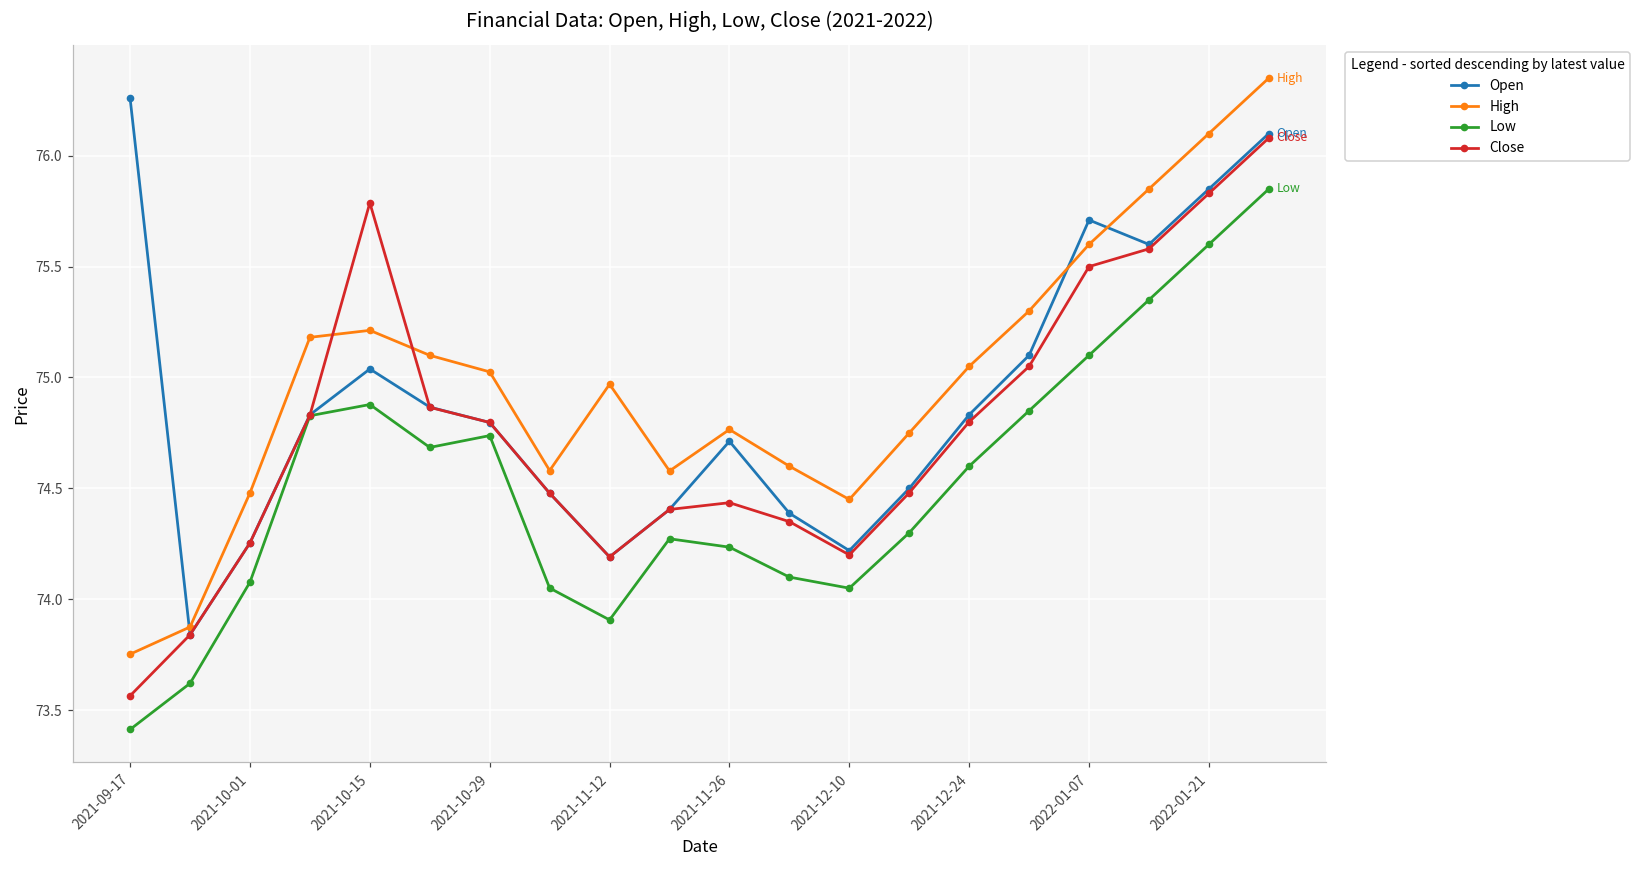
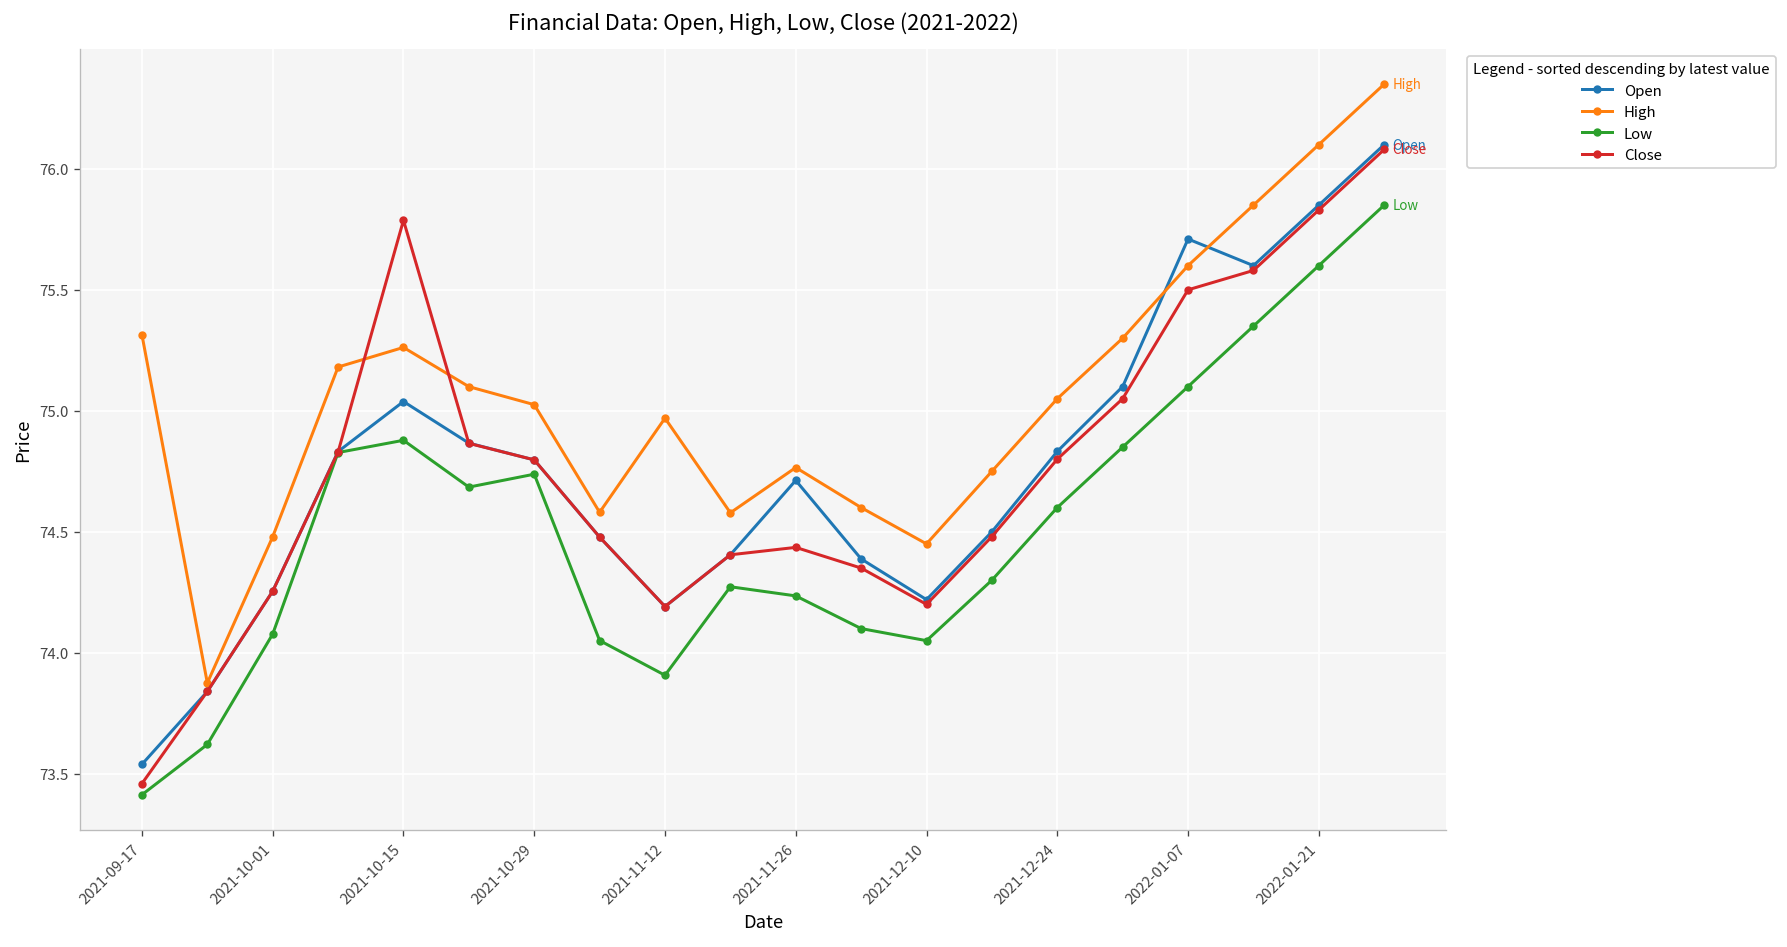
  {
    "Open": {
-     "2021-09-17": 76.26,
+     "2021-09-17": 73.54,
      "2021-10-15": 75.04,
      "2021-11-26": 74.71,
      "2021-12-10": 74.22,
      "2021-12-24": 74.83,
      "2022-01-07": 75.71,
      "2022-01-21": 75.85
    },
    "High": {
-     "2021-09-17": 73.75,
+     "2021-09-17": 75.31,
      "2021-10-01": 74.48,
-     "2021-10-15": 75.21,
+     "2021-10-15": 75.26,
      "2021-10-29": 75.03,
      "2021-11-12": 74.97,
      "2021-11-26": 74.77,
      "2021-12-10": 74.45,
      "2021-12-24": 75.05,
      "2022-01-07": 75.60,
      "2022-01-21": 76.10
    },
    "Low": {
      "2021-09-17": 73.41,
      "2021-10-01": 74.08,
      "2021-10-15": 74.88,
      "2021-10-29": 74.74,
      "2021-11-12": 73.91,
      "2021-11-26": 74.24,
      "2021-12-10": 74.05,
      "2021-12-24": 74.60,
      "2022-01-07": 75.10,
      "2022-01-21": 75.60
    },
    "Close": {
-     "2021-09-17": 73.56,
+     "2021-09-17": 73.46,
      "2021-10-15": 75.79,
      "2021-11-26": 74.44,
      "2021-12-10": 74.20,
      "2021-12-24": 74.80,
      "2022-01-07": 75.50,
      "2022-01-21": 75.83
    }
  }
